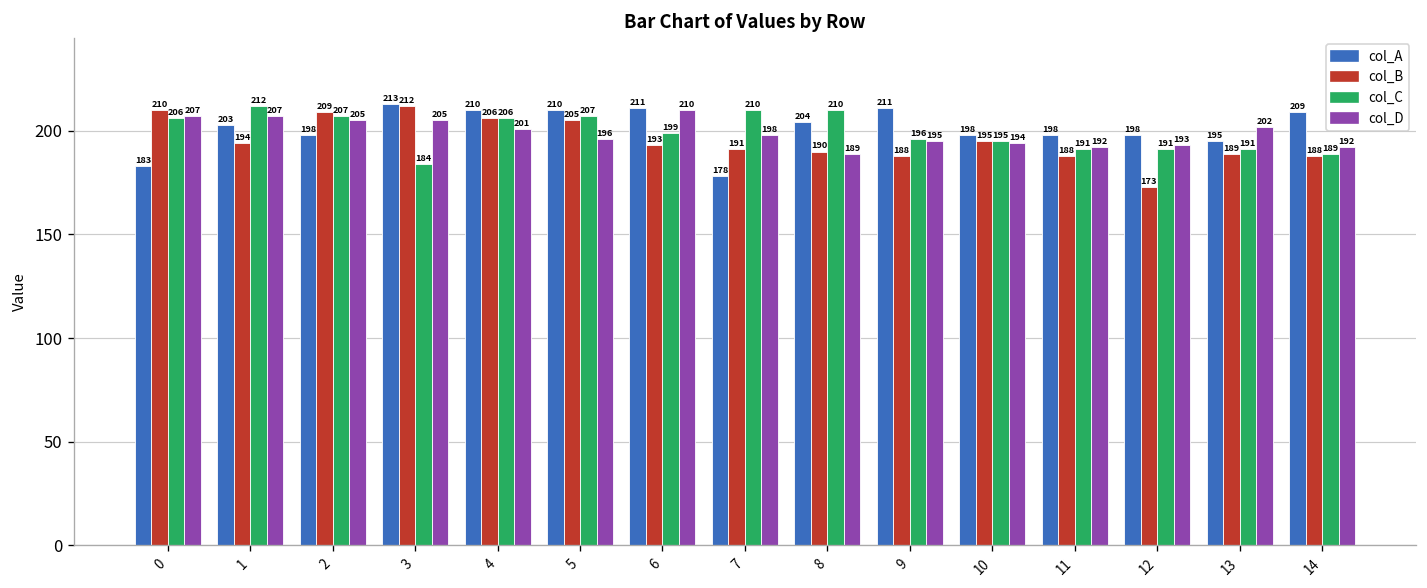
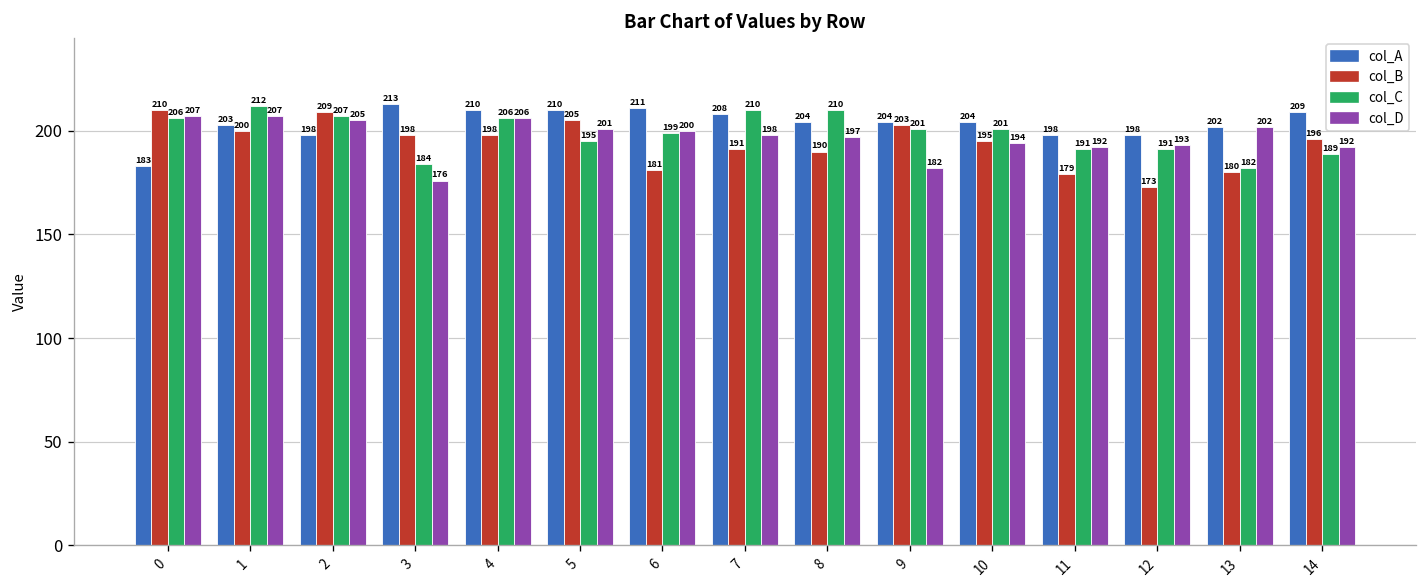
  {
    "col_A": {
      "0": 183,
      "1": 203,
      "2": 198,
      "3": 213,
      "4": 210,
      "5": 210,
      "6": 211,
-     "7": 178,
+     "7": 208,
      "8": 204,
-     "9": 211,
-     "10": 198,
+     "9": 204,
+     "10": 204,
      "11": 198,
      "12": 198,
-     "13": 195,
+     "13": 202,
      "14": 209
    },
    "col_B": {
      "0": 210,
-     "1": 194,
+     "1": 200,
      "2": 209,
-     "3": 212,
-     "4": 206,
+     "3": 198,
+     "4": 198,
      "5": 205,
-     "6": 193,
+     "6": 181,
      "7": 191,
      "8": 190,
-     "9": 188,
+     "9": 203,
      "10": 195,
-     "11": 188,
+     "11": 179,
      "12": 173,
-     "13": 189,
-     "14": 188
+     "13": 180,
+     "14": 196
    },
    "col_C": {
      "0": 206,
      "1": 212,
      "2": 207,
      "3": 184,
      "4": 206,
-     "5": 207,
+     "5": 195,
      "6": 199,
      "7": 210,
      "8": 210,
-     "9": 196,
-     "10": 195,
+     "9": 201,
+     "10": 201,
      "11": 191,
      "12": 191,
-     "13": 191,
+     "13": 182,
      "14": 189
    },
    "col_D": {
      "0": 207,
      "1": 207,
      "2": 205,
-     "3": 205,
-     "4": 201,
-     "5": 196,
-     "6": 210,
+     "3": 176,
+     "4": 206,
+     "5": 201,
+     "6": 200,
      "7": 198,
-     "8": 189,
-     "9": 195,
+     "8": 197,
+     "9": 182,
      "10": 194,
      "11": 192,
      "12": 193,
      "13": 202,
      "14": 192
    }
  }
